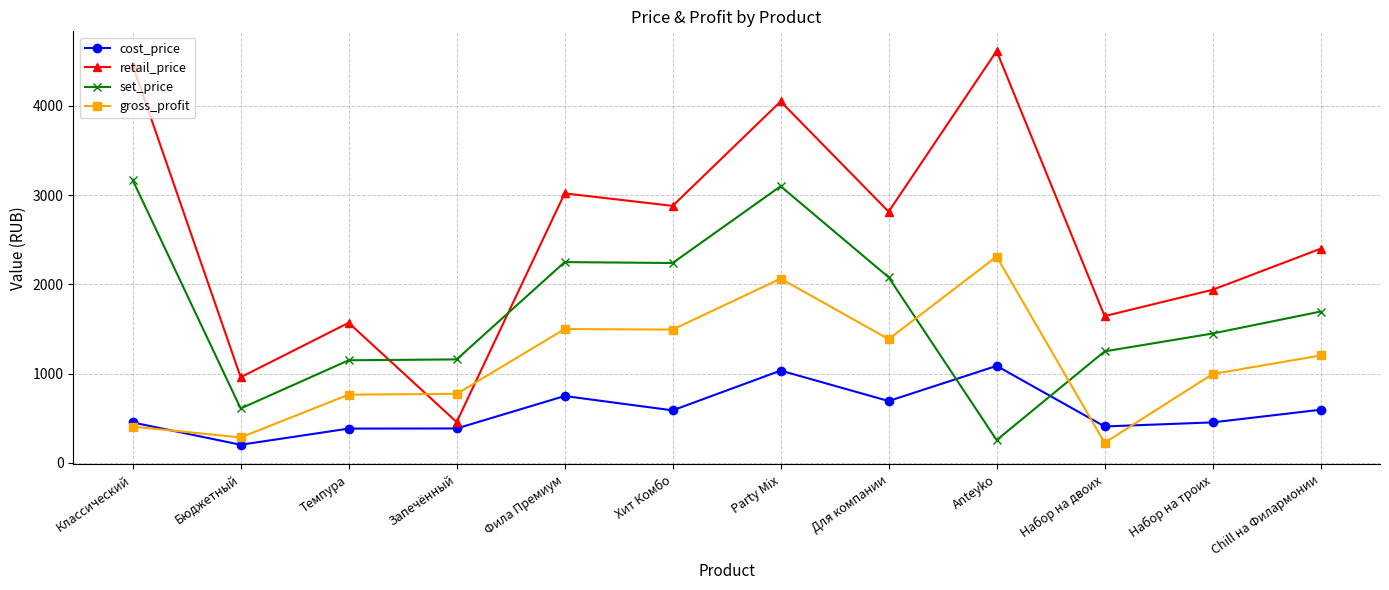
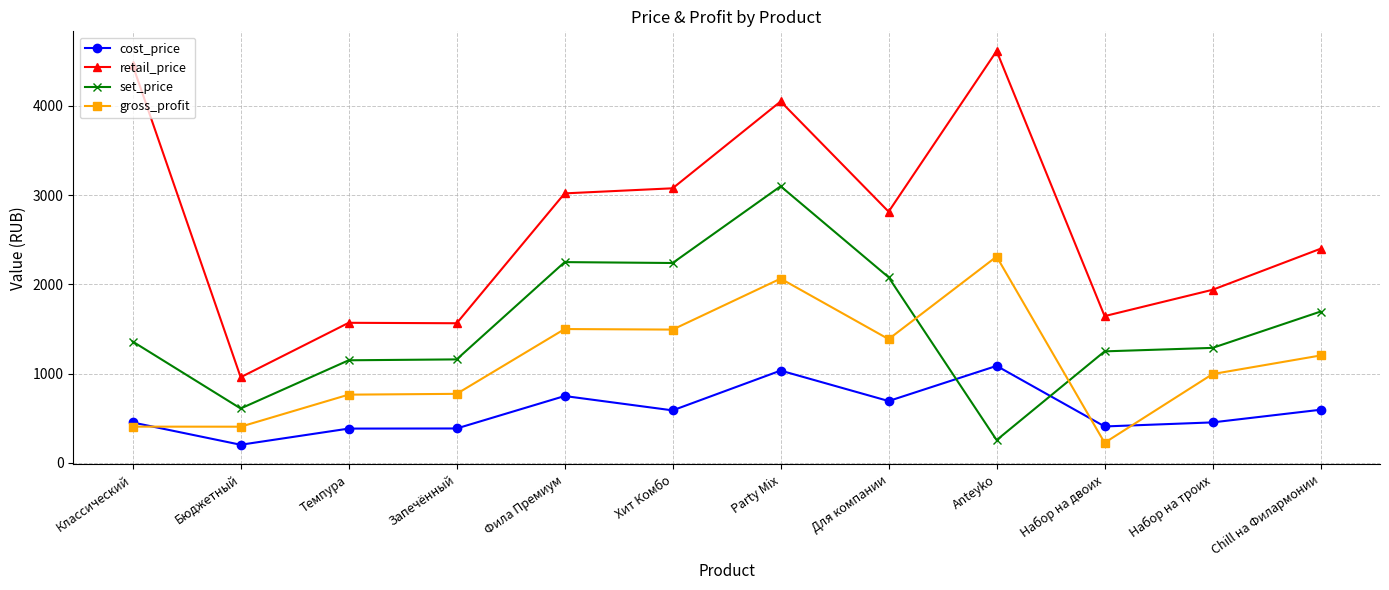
  {
    "cost_price": {
      "Классический": 500,
      "Бюджетный": 200,
      "Темпура": 400,
      "Запечённый": 400,
      "Фила Премиум": 700,
      "Хит Комбо": 600,
      "Party Mix": 1000,
      "Для компании": 700,
      "Anteyko": 1100,
      "Набор на двоих": 400,
      "Набор на троих": 500,
      "Chill на Филармонии": 600
    },
    "retail_price": {
      "Бюджетный": 1000,
      "Темпура": 1600,
-     "Запечённый": 500,
+     "Запечённый": 1600,
      "Фила Премиум": 3000,
-     "Хит Комбо": 2900,
+     "Хит Комбо": 3100,
      "Party Mix": 4100,
      "Для компании": 2800,
      "Anteyko": 4600,
      "Набор на двоих": 1600,
      "Набор на троих": 1900,
      "Chill на Филармонии": 2400
    },
    "set_price": {
-     "Классический": 3200,
+     "Классический": 1400,
      "Бюджетный": 600,
      "Темпура": 1200,
      "Запечённый": 1200,
      "Фила Премиум": 2300,
      "Хит Комбо": 2200,
      "Party Mix": 3100,
      "Для компании": 2100,
      "Anteyko": 300,
      "Набор на двоих": 1300,
-     "Набор на троих": 1500,
+     "Набор на троих": 1300,
      "Chill на Филармонии": 1700
    },
    "gross_profit": {
      "Классический": 400,
-     "Бюджетный": 300,
+     "Бюджетный": 400,
      "Темпура": 800,
      "Запечённый": 800,
      "Фила Премиум": 1500,
      "Хит Комбо": 1500,
      "Party Mix": 2100,
      "Для компании": 1400,
      "Anteyko": 2300,
      "Набор на двоих": 200,
      "Набор на троих": 1000,
      "Chill на Филармонии": 1200
    }
  }
